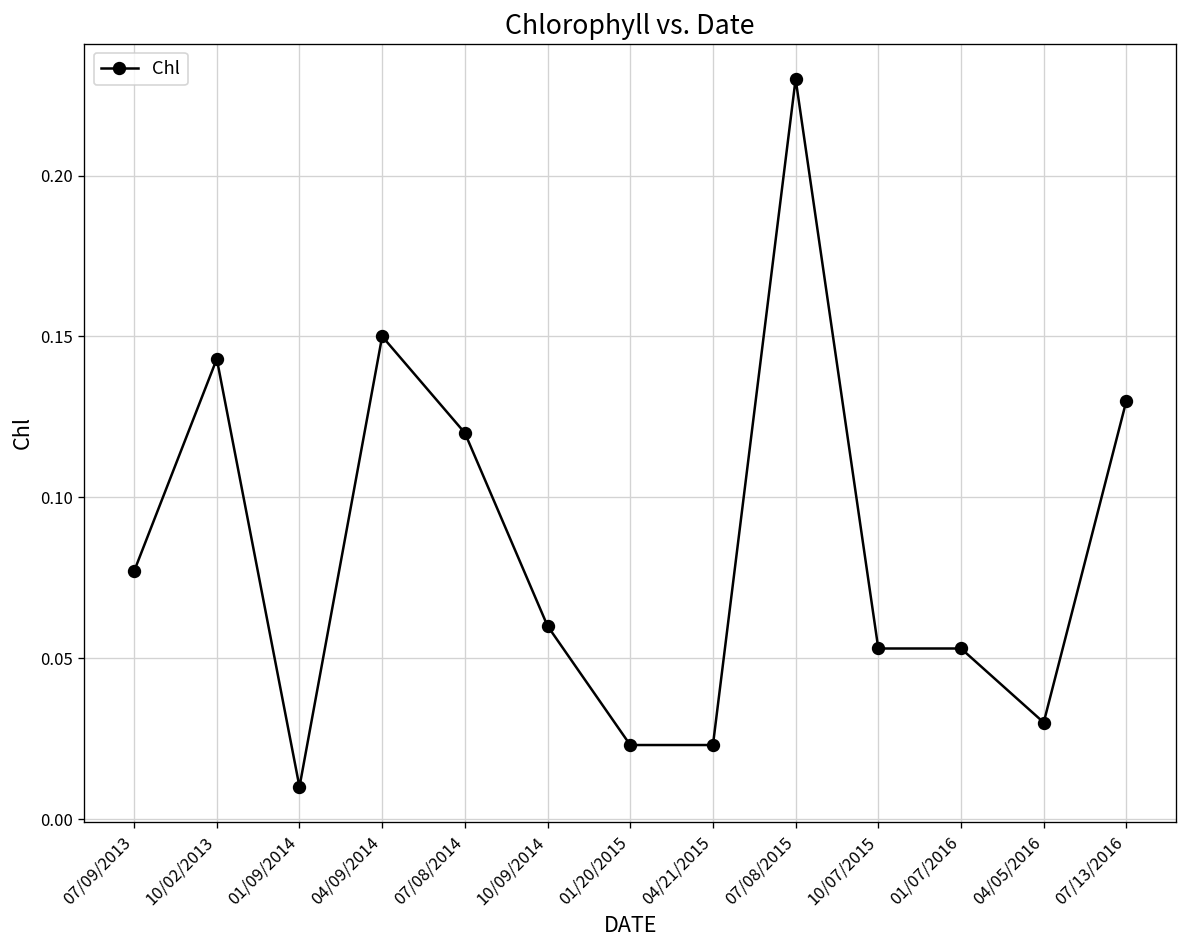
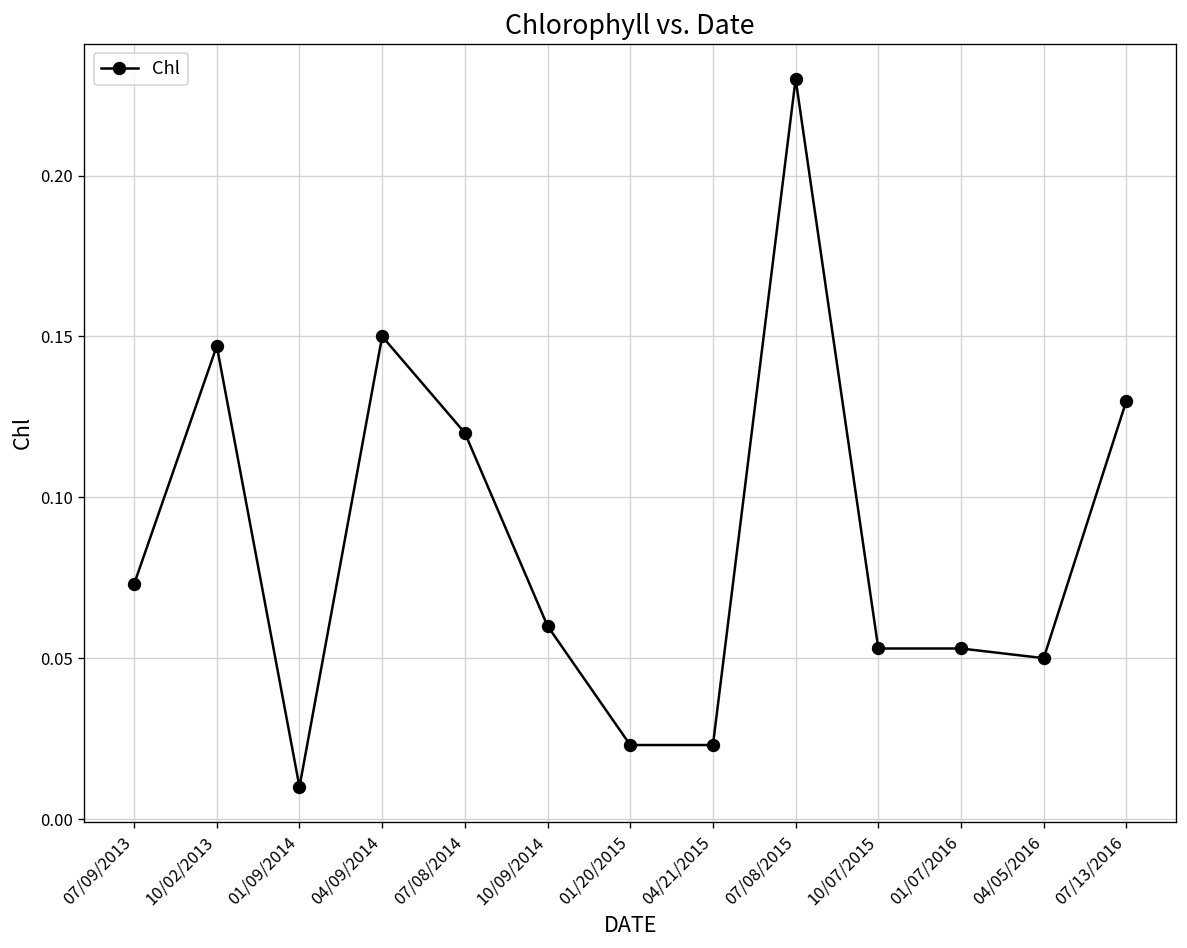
  {
-   "07/09/2013": 0.077,
-   "10/02/2013": 0.143,
+   "07/09/2013": 0.073,
+   "10/02/2013": 0.147,
    "01/09/2014": 0.010,
    "04/09/2014": 0.150,
    "07/08/2014": 0.120,
    "10/09/2014": 0.060,
    "01/20/2015": 0.023,
    "04/21/2015": 0.023,
    "07/08/2015": 0.230,
    "10/07/2015": 0.053,
    "01/07/2016": 0.053,
-   "04/05/2016": 0.03,
+   "04/05/2016": 0.05,
    "07/13/2016": 0.130
  }
